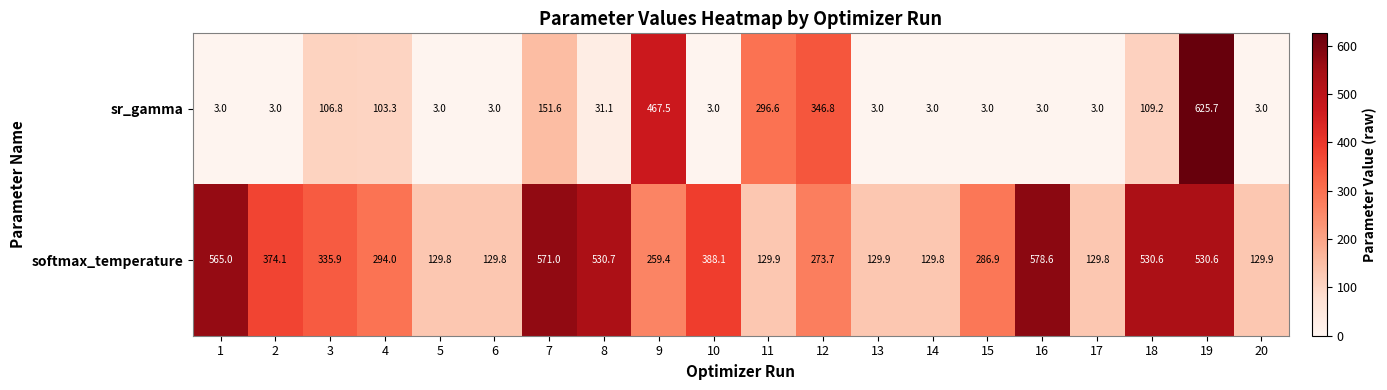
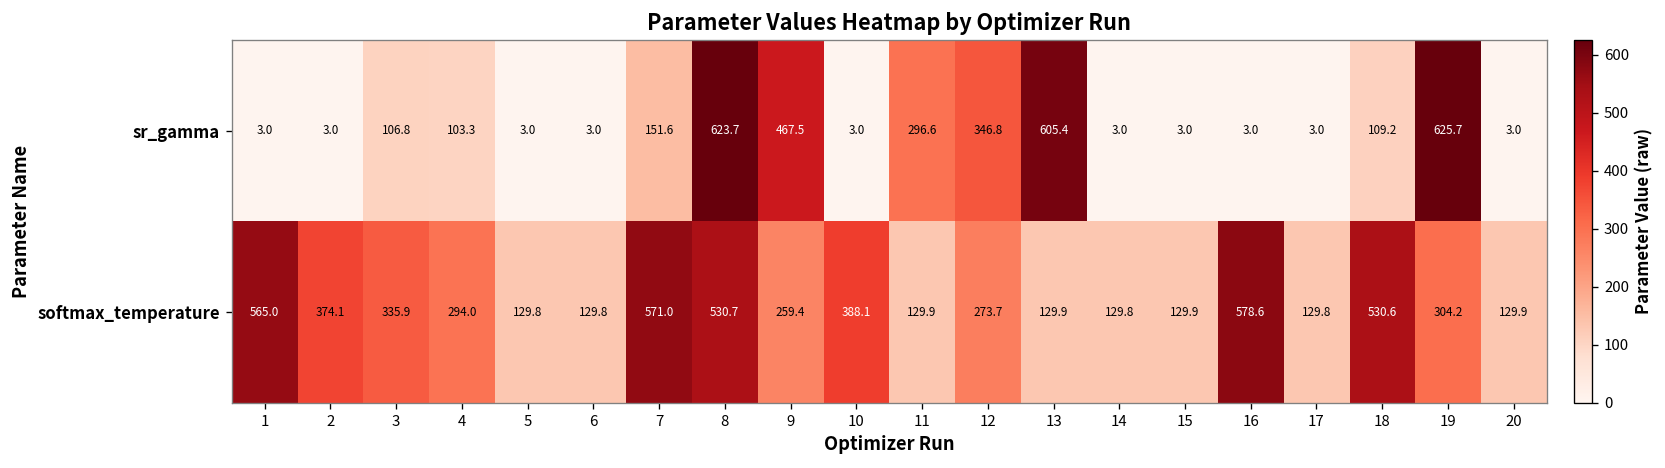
  {
    "sr_gamma": {
      "1": 3.0,
      "2": 3.0,
      "3": 106.8,
      "4": 103.3,
      "5": 3.0,
      "6": 3.0,
      "7": 151.6,
-     "8": 31.1,
+     "8": 623.7,
      "9": 467.5,
      "10": 3.0,
      "11": 296.6,
      "12": 346.8,
-     "13": 3.0,
+     "13": 605.4,
      "14": 3.0,
      "15": 3.0,
      "16": 3.0,
      "17": 3.0,
      "18": 109.2,
      "19": 625.7,
      "20": 3.0
    },
    "softmax_temperature": {
      "1": 565.0,
      "2": 374.1,
      "3": 335.9,
      "4": 294.0,
      "5": 129.8,
      "6": 129.8,
      "7": 571.0,
      "8": 530.7,
      "9": 259.4,
      "10": 388.1,
      "11": 129.9,
      "12": 273.7,
      "13": 129.9,
      "14": 129.8,
-     "15": 286.9,
+     "15": 129.9,
      "16": 578.6,
      "17": 129.8,
      "18": 530.6,
-     "19": 530.6,
+     "19": 304.2,
      "20": 129.9
    }
  }
